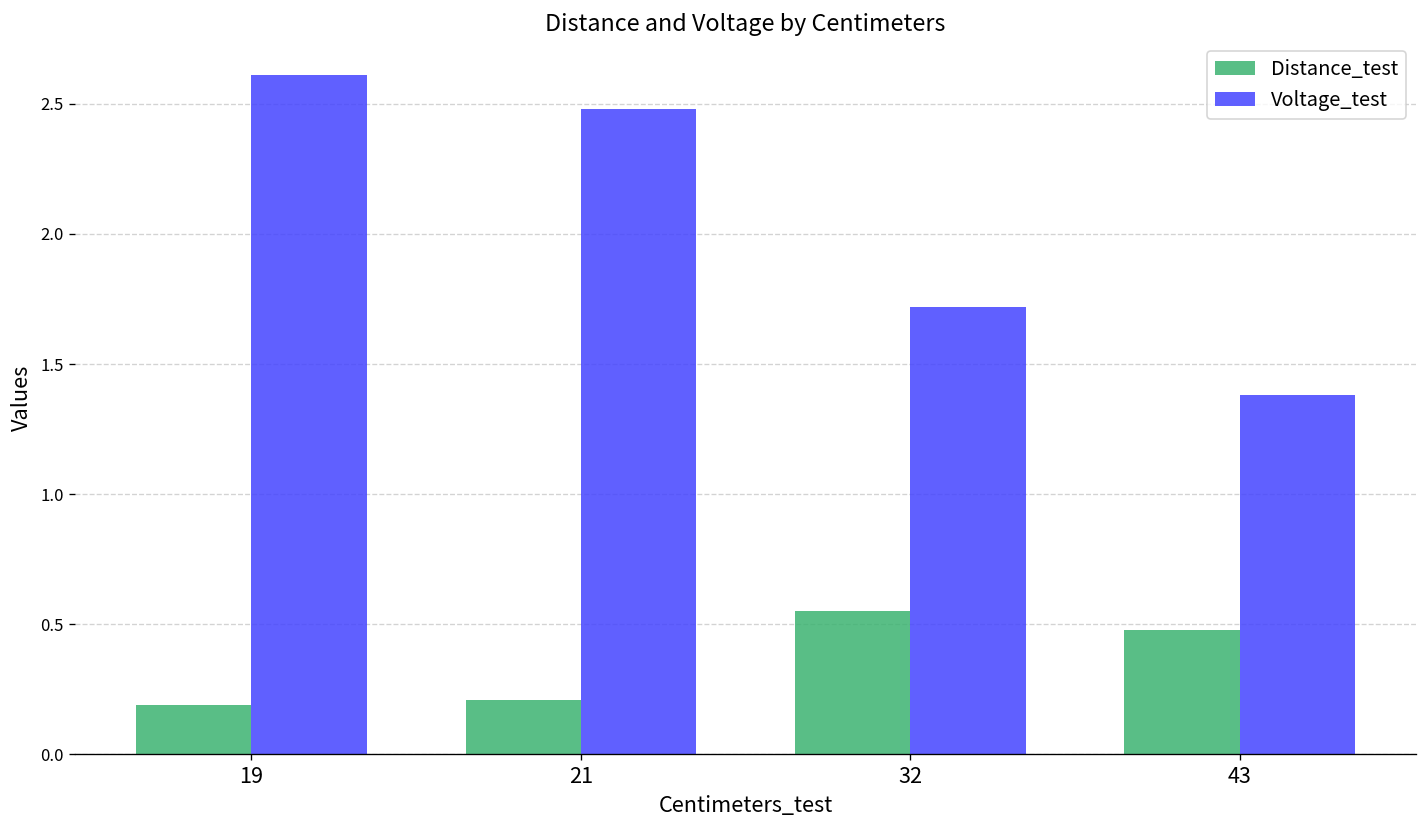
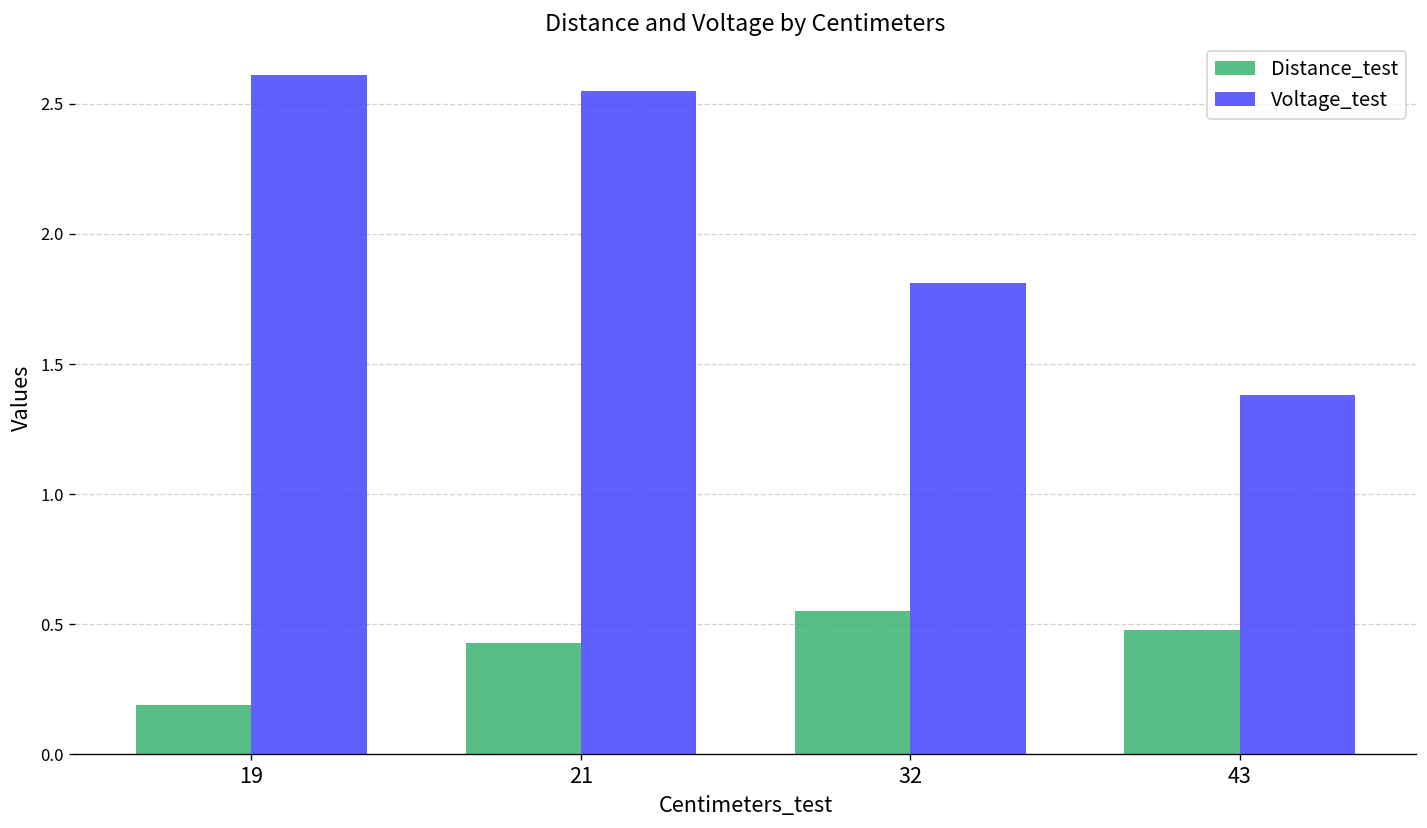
  {
    "Distance_test": {
      "19": 0.19,
-     "21": 0.21,
+     "21": 0.43,
      "32": 0.55,
      "43": 0.48
    },
    "Voltage_test": {
      "19": 2.61,
-     "21": 2.48,
-     "32": 1.72,
+     "21": 2.55,
+     "32": 1.81,
      "43": 1.38
    }
  }
